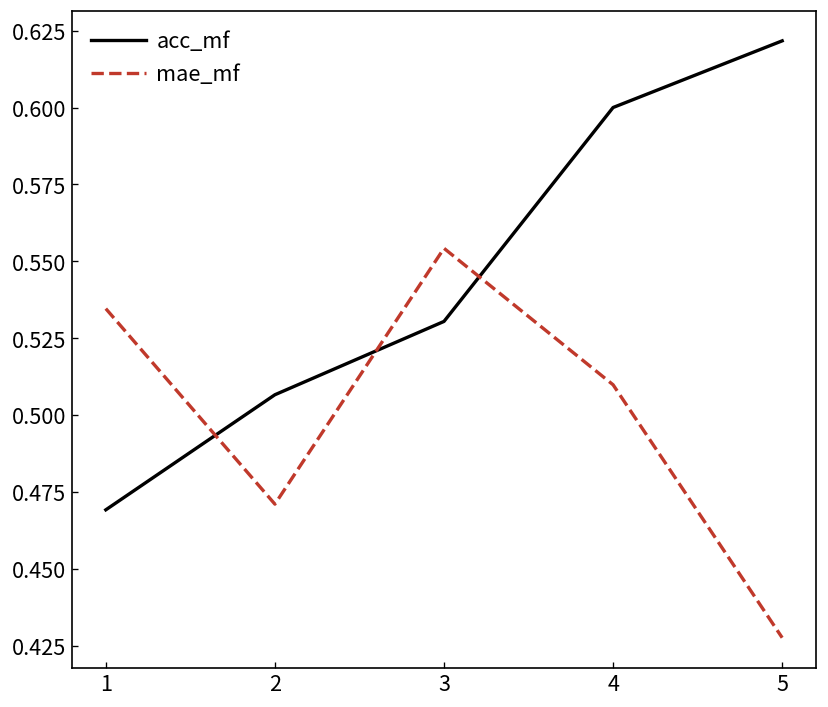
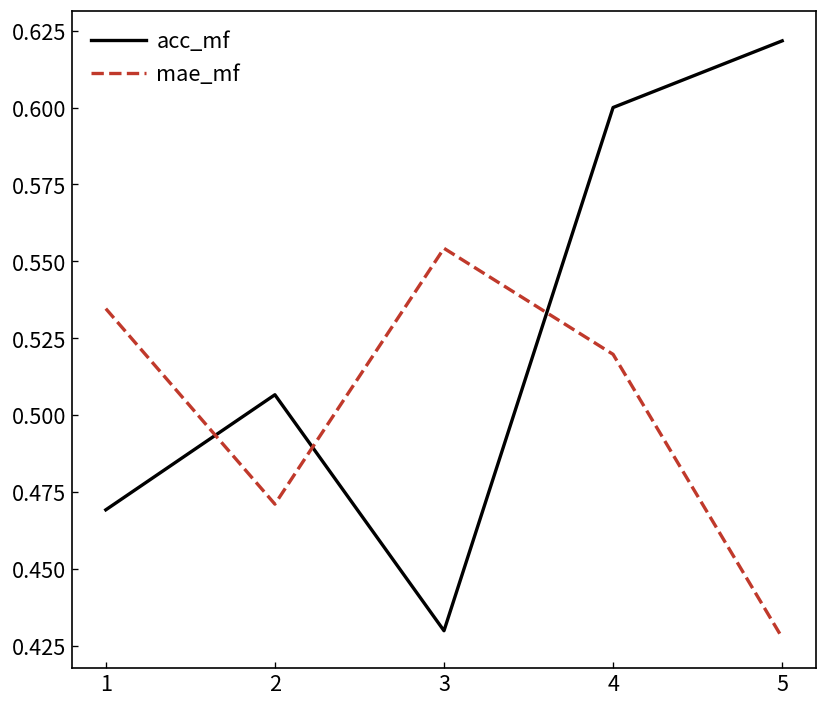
  {
    "acc_mf": {
      "1": 0.469,
      "2": 0.507,
-     "3": 0.530,
+     "3": 0.430,
      "4": 0.600,
      "5": 0.622
    },
    "mae_mf": {
      "1": 0.535,
      "2": 0.471,
      "3": 0.554,
-     "4": 0.510,
+     "4": 0.520,
      "5": 0.428
    }
  }
